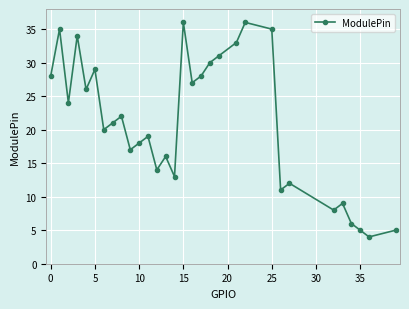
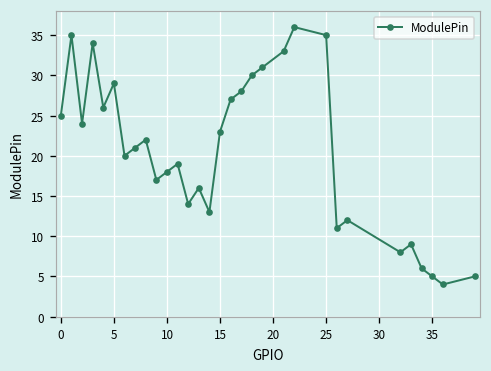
  {
-   "0": 28,
+   "0": 25,
    "5": 29,
    "10": 18,
-   "15": 36,
+   "15": 23,
    "25": 35,
    "35": 5
  }
